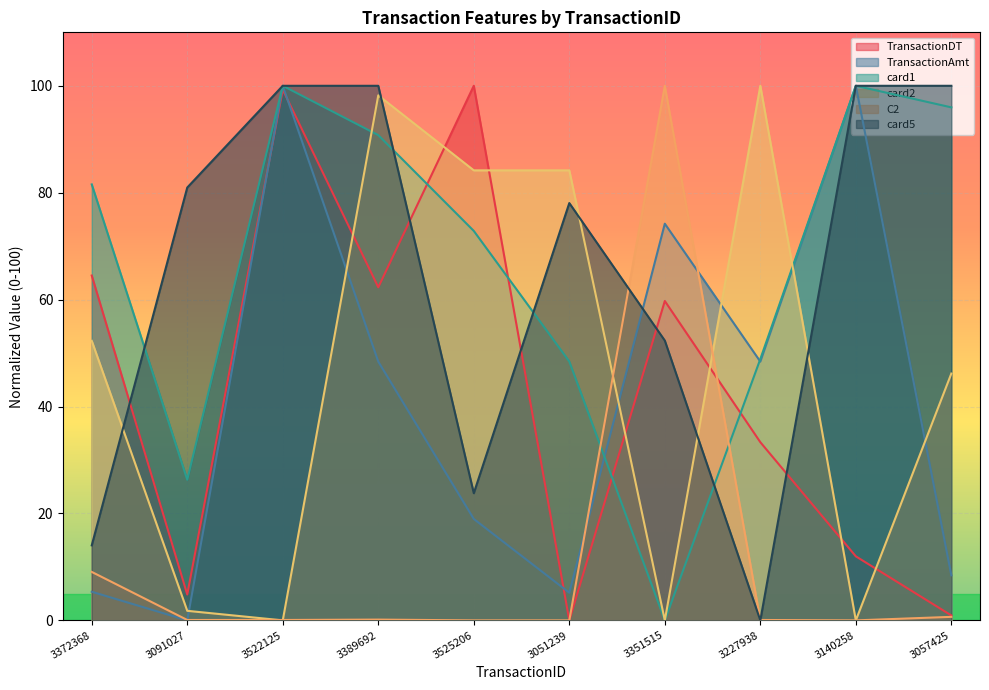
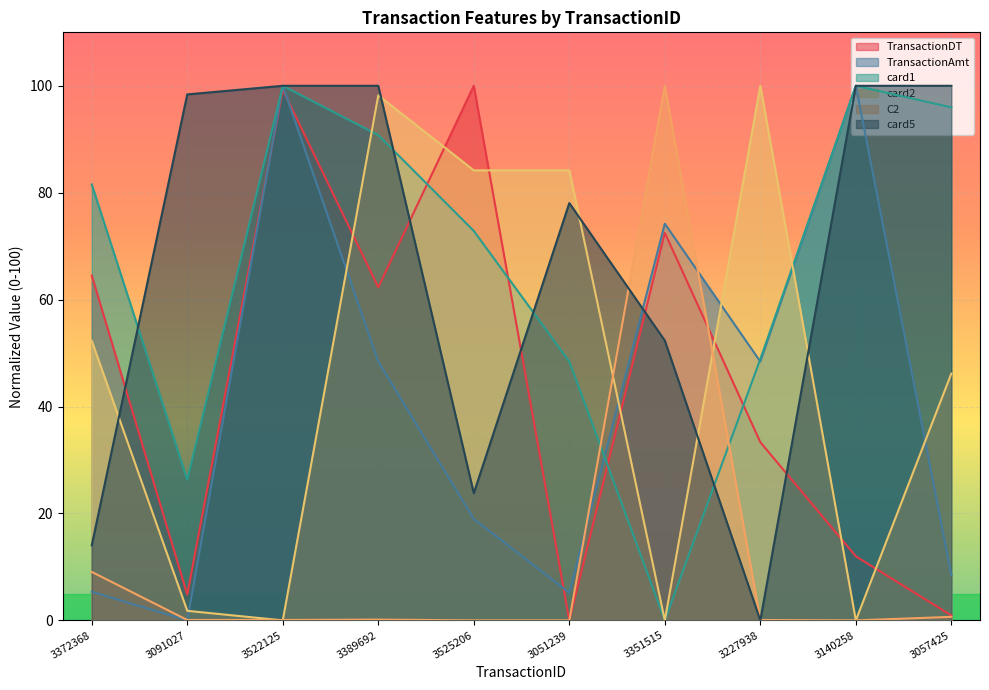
  {
    "TransactionDT": {
      "3372368": 65,
      "3522125": 99,
      "3389692": 62,
      "3525206": 100,
-     "3351515": 60,
+     "3351515": 73,
      "3227938": 33,
      "3140258": 12
    },
    "card5": {
      "3372368": 14,
-     "3091027": 81,
+     "3091027": 98,
      "3389692": 100,
      "3525206": 24,
      "3051239": 78,
      "3351515": 52
    }
  }
